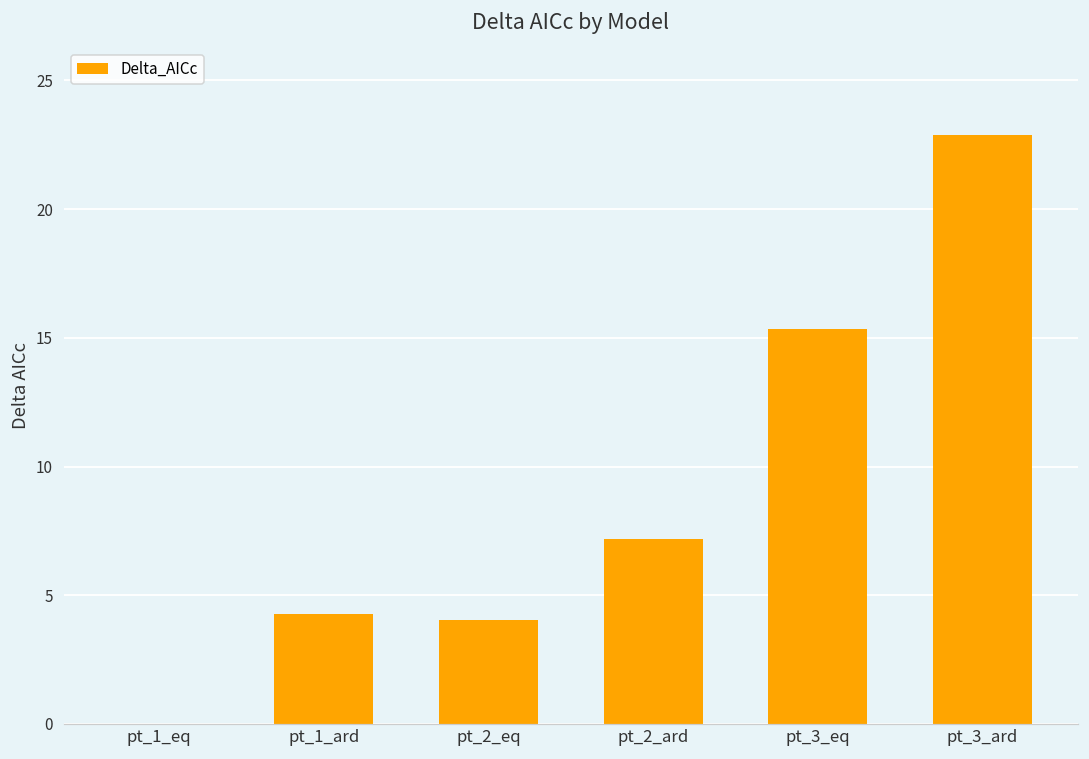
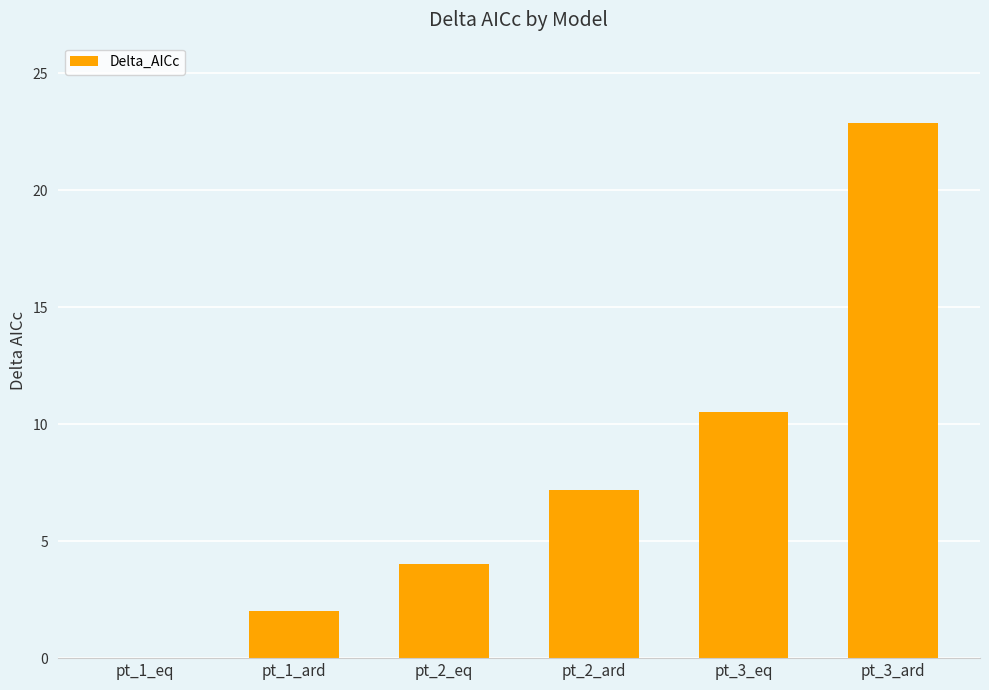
  {
    "pt_1_eq": 0.0,
-   "pt_1_ard": 4.3,
+   "pt_1_ard": 2.0,
    "pt_2_eq": 4.0,
    "pt_2_ard": 7.2,
-   "pt_3_eq": 15.3,
+   "pt_3_eq": 10.5,
    "pt_3_ard": 22.9
  }
